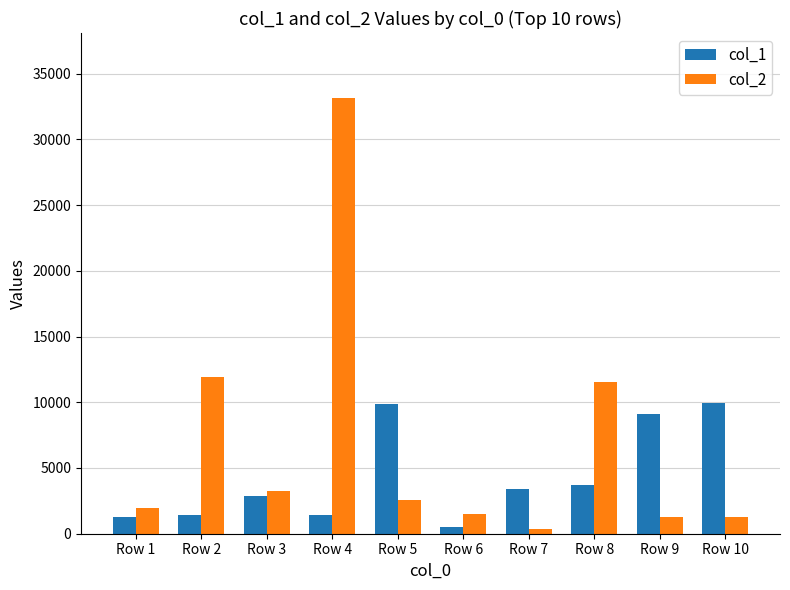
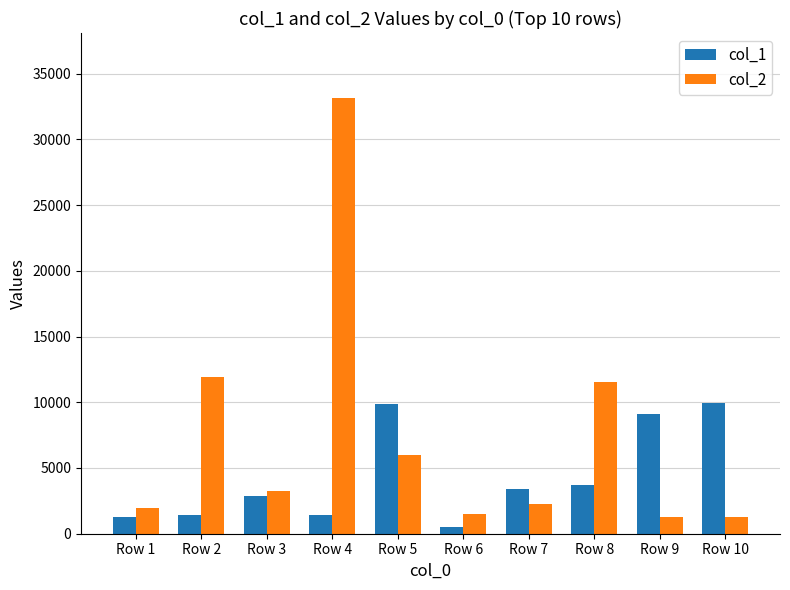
  {
    "col_1": {
      "Row 1": 1300,
      "Row 2": 1400,
      "Row 3": 2900,
      "Row 4": 1400,
      "Row 5": 9900,
      "Row 6": 500,
      "Row 7": 3400,
      "Row 8": 3700,
      "Row 9": 9100,
      "Row 10": 9900
    },
    "col_2": {
      "Row 1": 2000,
      "Row 2": 11900,
      "Row 3": 3200,
      "Row 4": 33100,
-     "Row 5": 2500,
+     "Row 5": 6000,
      "Row 6": 1500,
-     "Row 7": 300,
+     "Row 7": 2200,
      "Row 8": 11600,
      "Row 9": 1300,
      "Row 10": 1300
    }
  }
